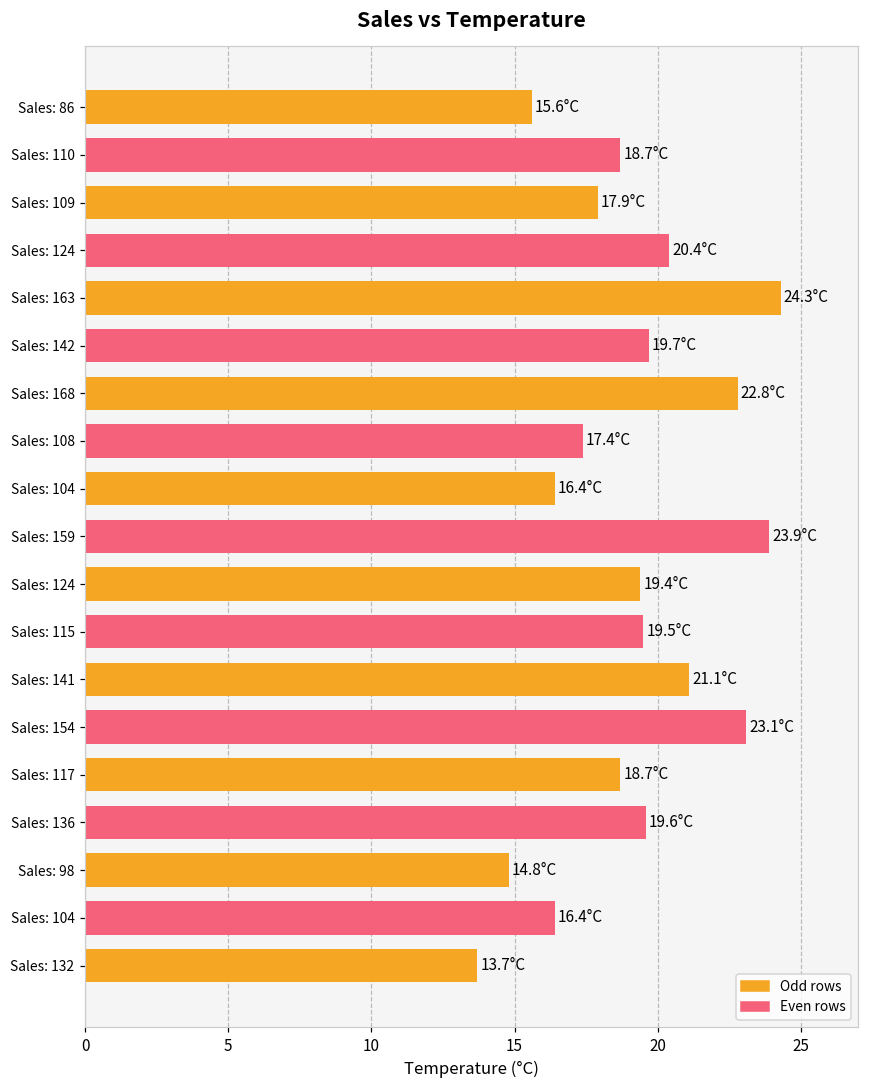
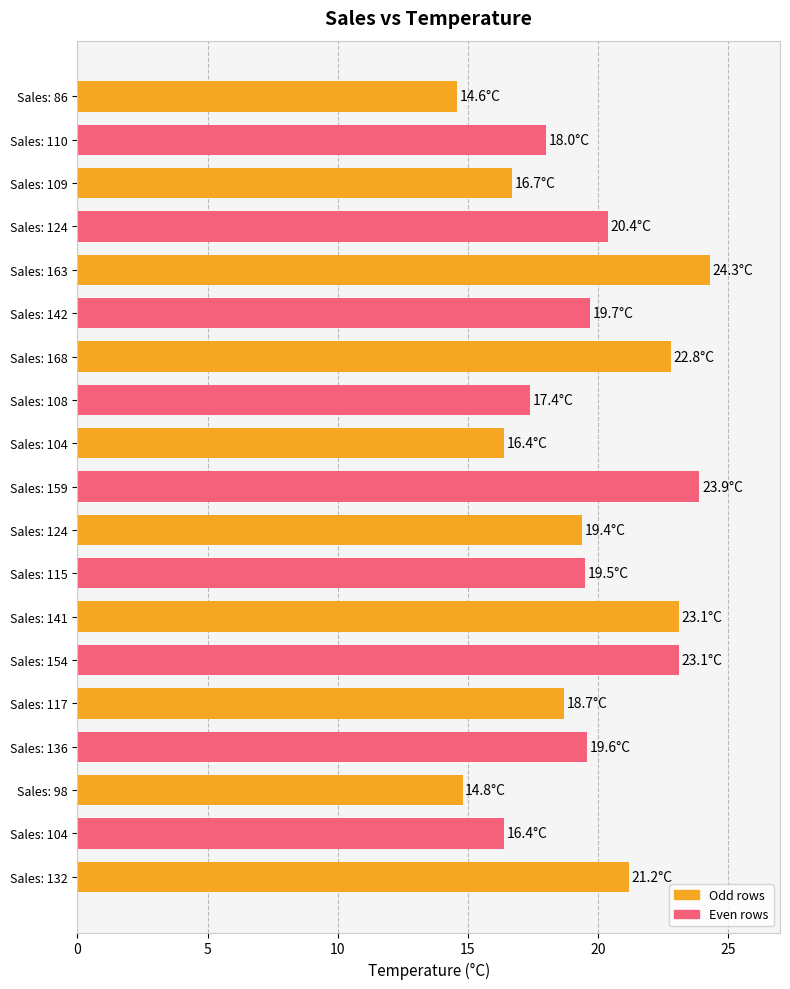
  {
-   "Sales: 86": "15.6°C",
-   "Sales: 110": "18.7°C",
-   "Sales: 109": "17.9°C",
+   "Sales: 86": "14.6°C",
+   "Sales: 110": "18.0°C",
+   "Sales: 109": "16.7°C",
    "Sales: 163": "24.3°C",
    "Sales: 142": "19.7°C",
    "Sales: 168": "22.8°C",
    "Sales: 108": "17.4°C",
    "Sales: 159": "23.9°C",
    "Sales: 115": "19.5°C",
-   "Sales: 141": "21.1°C",
+   "Sales: 141": "23.1°C",
    "Sales: 154": "23.1°C",
    "Sales: 117": "18.7°C",
    "Sales: 136": "19.6°C",
    "Sales: 98": "14.8°C",
-   "Sales: 132": "13.7°C"
+   "Sales: 132": "21.2°C"
  }
